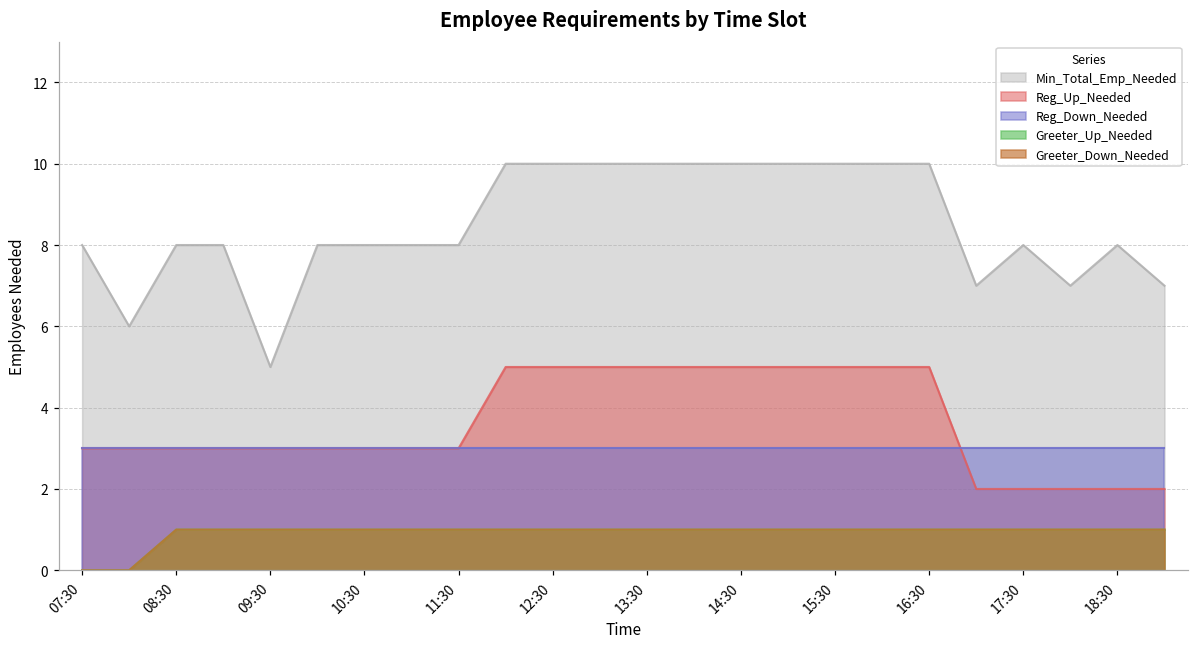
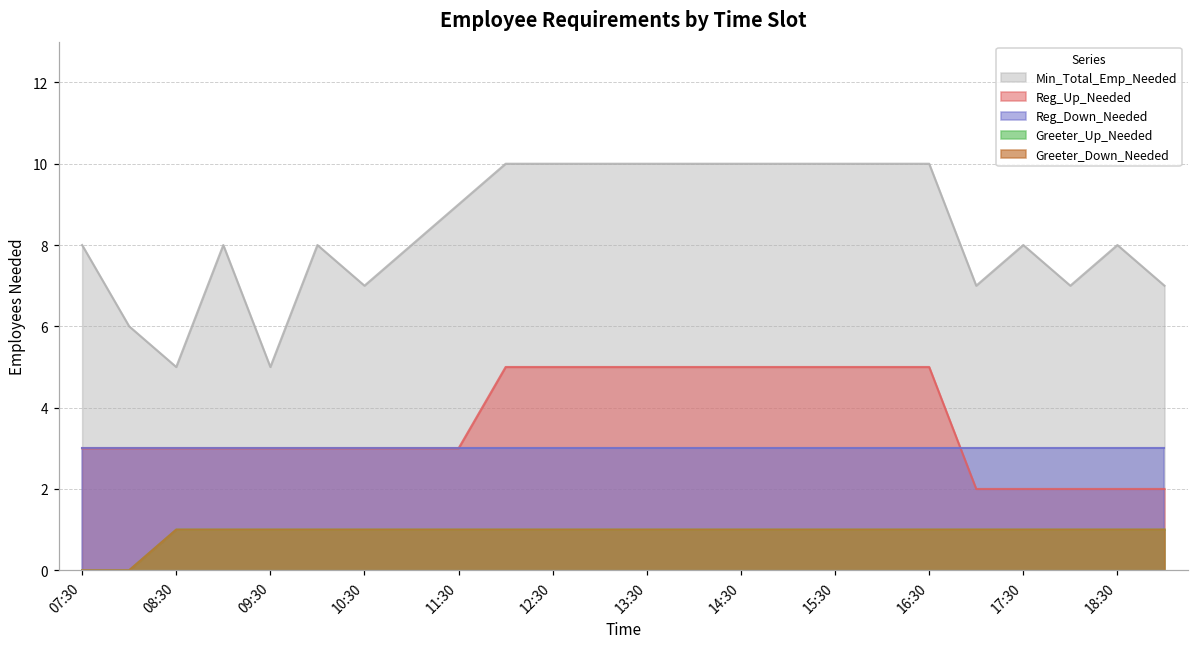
  {
    "Min_Total_Emp_Needed": {
      "07:30": 8,
-     "08:30": 8,
+     "08:30": 5,
      "09:30": 5,
-     "10:30": 8,
-     "11:30": 8,
+     "10:30": 7,
+     "11:30": 9,
      "12:30": 10,
      "13:30": 10,
      "14:30": 10,
      "15:30": 10,
      "16:30": 10,
      "17:30": 8,
      "18:30": 8
    },
    "Reg_Down_Needed": {
      "12:30": 3,
      "13:30": 3,
      "14:30": 3,
      "15:30": 3,
      "16:30": 3,
      "17:30": 3,
      "18:30": 3
    }
  }
